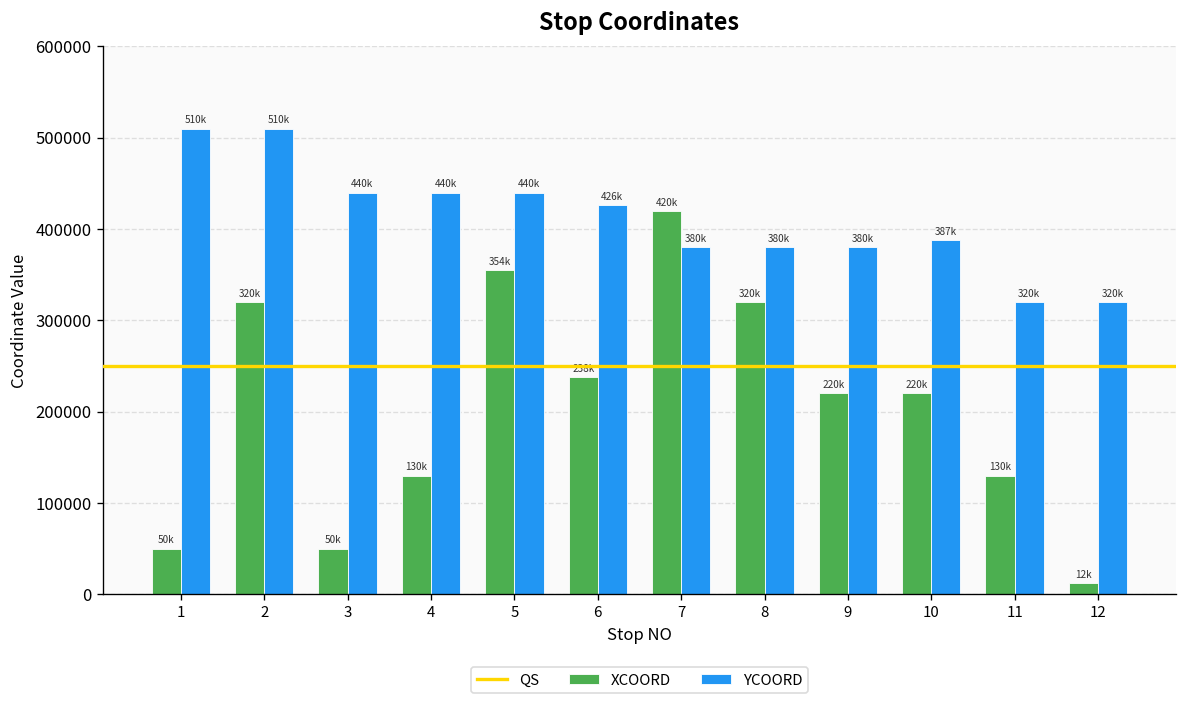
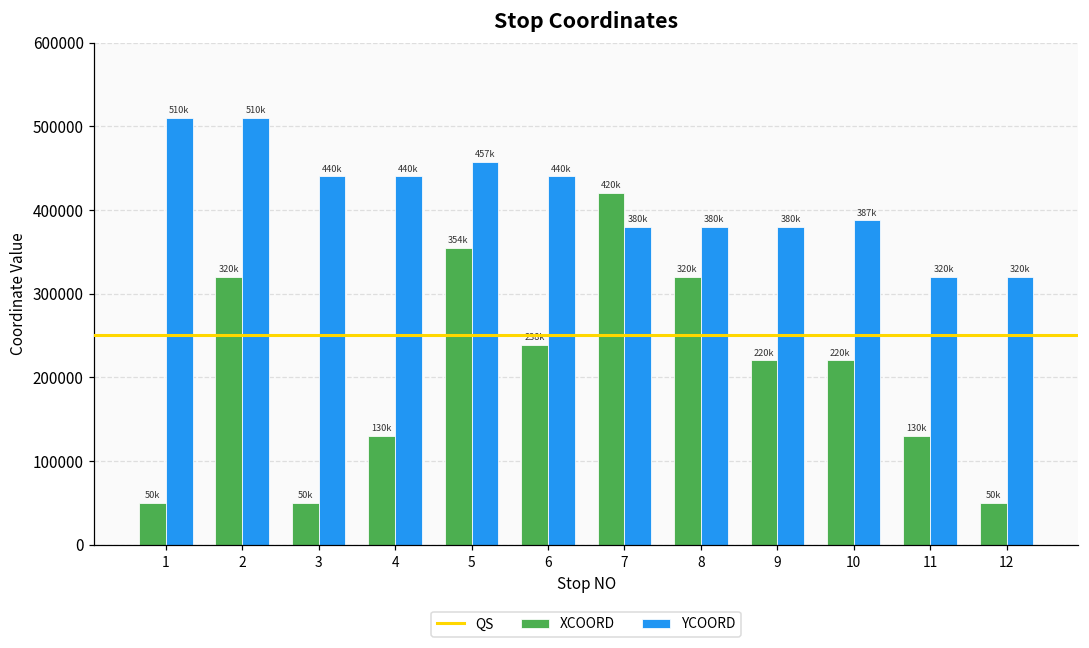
  {
    "XCOORD": {
      "1": "50k",
      "2": "320k",
      "3": "50k",
      "4": "130k",
      "6": "238k",
      "7": "420k",
      "8": "320k",
      "9": "220k",
      "10": "220k",
      "11": "130k",
-     "12": "12k"
+     "12": "50k"
    },
    "YCOORD": {
      "1": "510k",
      "2": "510k",
      "3": "440k",
      "4": "440k",
-     "5": "440k",
-     "6": "426k",
+     "5": "457k",
+     "6": "440k",
      "7": "380k",
      "8": "380k",
      "9": "380k",
      "11": "320k",
      "12": "320k"
    }
  }
